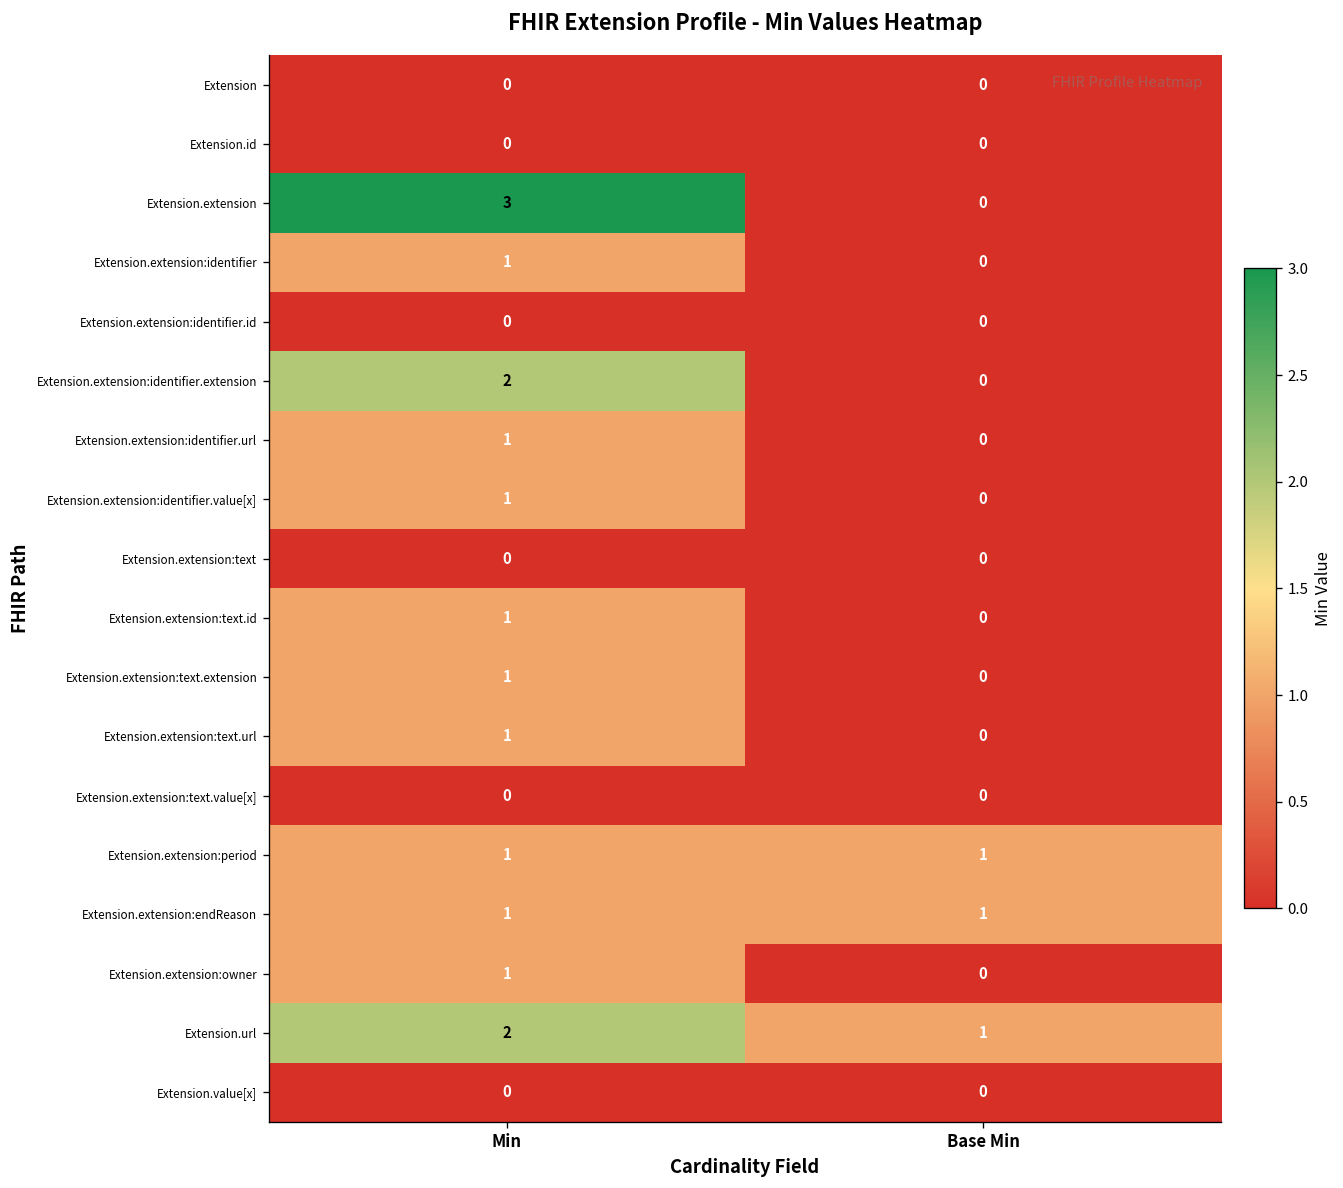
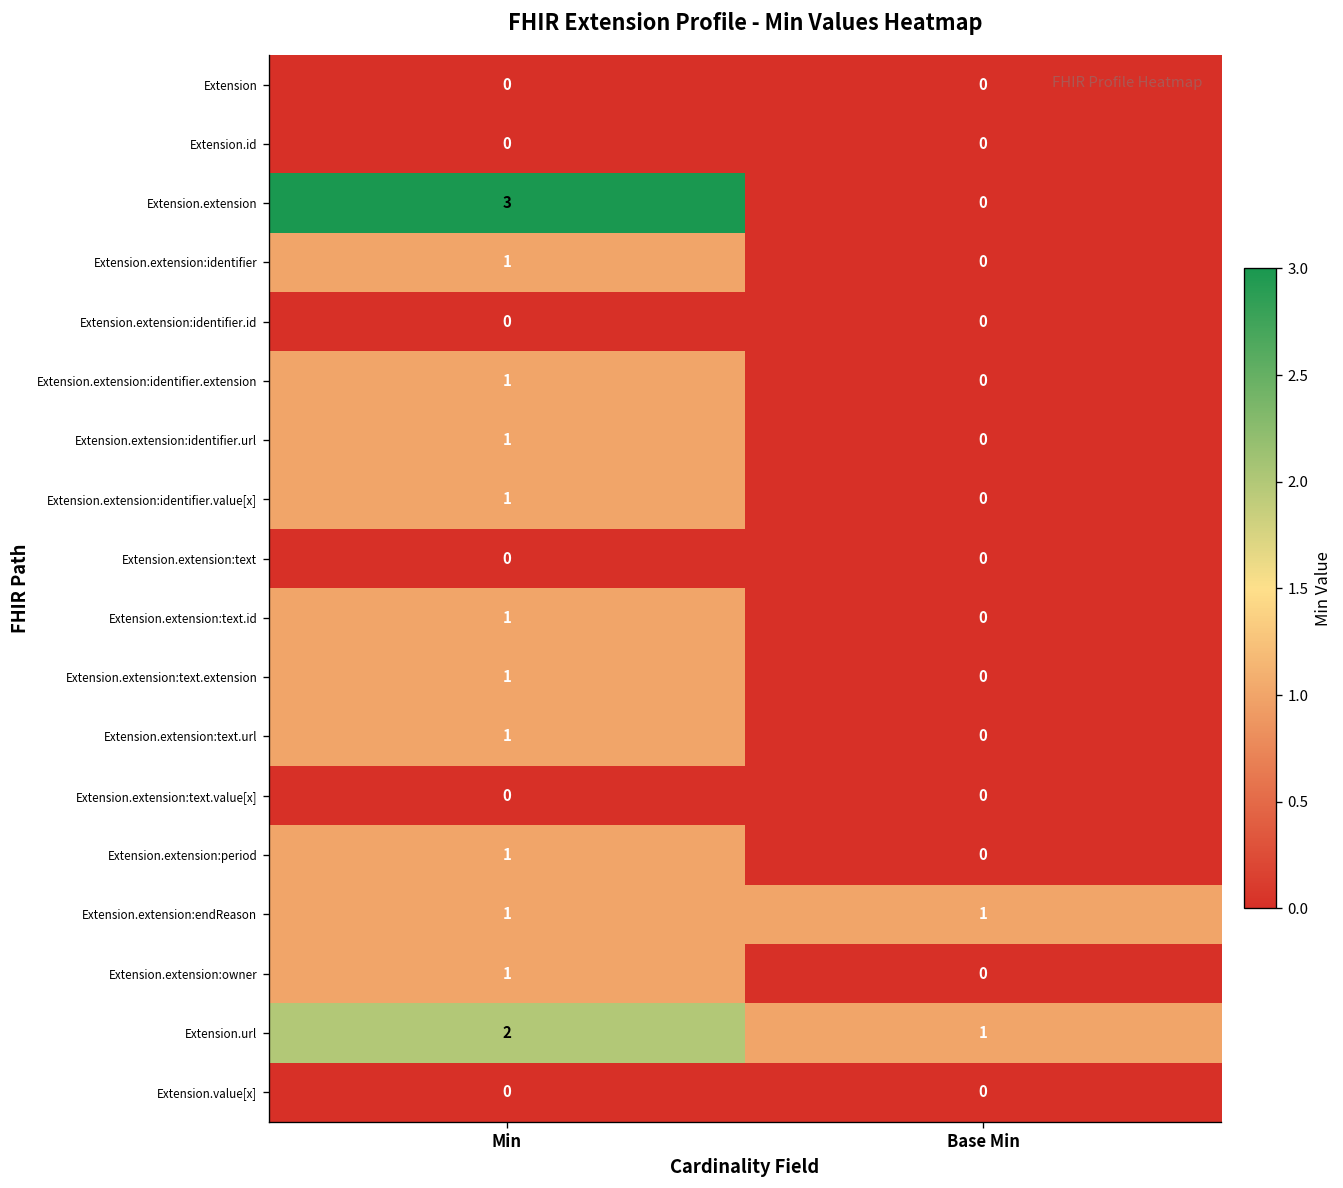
  {
    "Extension": {
      "Min": 0
    },
    "Extension.id": {
      "Min": 0,
      "Base Min": 0
    },
    "Extension.extension": {
      "Min": 3,
      "Base Min": 0
    },
    "Extension.extension:identifier": {
      "Min": 1,
      "Base Min": 0
    },
    "Extension.extension:identifier.id": {
      "Min": 0,
      "Base Min": 0
    },
    "Extension.extension:identifier.extension": {
-     "Min": 2,
+     "Min": 1,
      "Base Min": 0
    },
    "Extension.extension:identifier.url": {
      "Min": 1,
      "Base Min": 0
    },
    "Extension.extension:identifier.value[x]": {
      "Min": 1,
      "Base Min": 0
    },
    "Extension.extension:text": {
      "Min": 0,
      "Base Min": 0
    },
    "Extension.extension:text.id": {
      "Min": 1,
      "Base Min": 0
    },
    "Extension.extension:text.extension": {
      "Min": 1,
      "Base Min": 0
    },
    "Extension.extension:text.url": {
      "Min": 1,
      "Base Min": 0
    },
    "Extension.extension:text.value[x]": {
      "Min": 0,
      "Base Min": 0
    },
    "Extension.extension:period": {
      "Min": 1,
-     "Base Min": 1
+     "Base Min": 0
    },
    "Extension.extension:endReason": {
      "Min": 1,
      "Base Min": 1
    },
    "Extension.extension:owner": {
      "Min": 1,
      "Base Min": 0
    },
    "Extension.url": {
      "Min": 2,
      "Base Min": 1
    },
    "Extension.value[x]": {
      "Min": 0,
      "Base Min": 0
    }
  }
